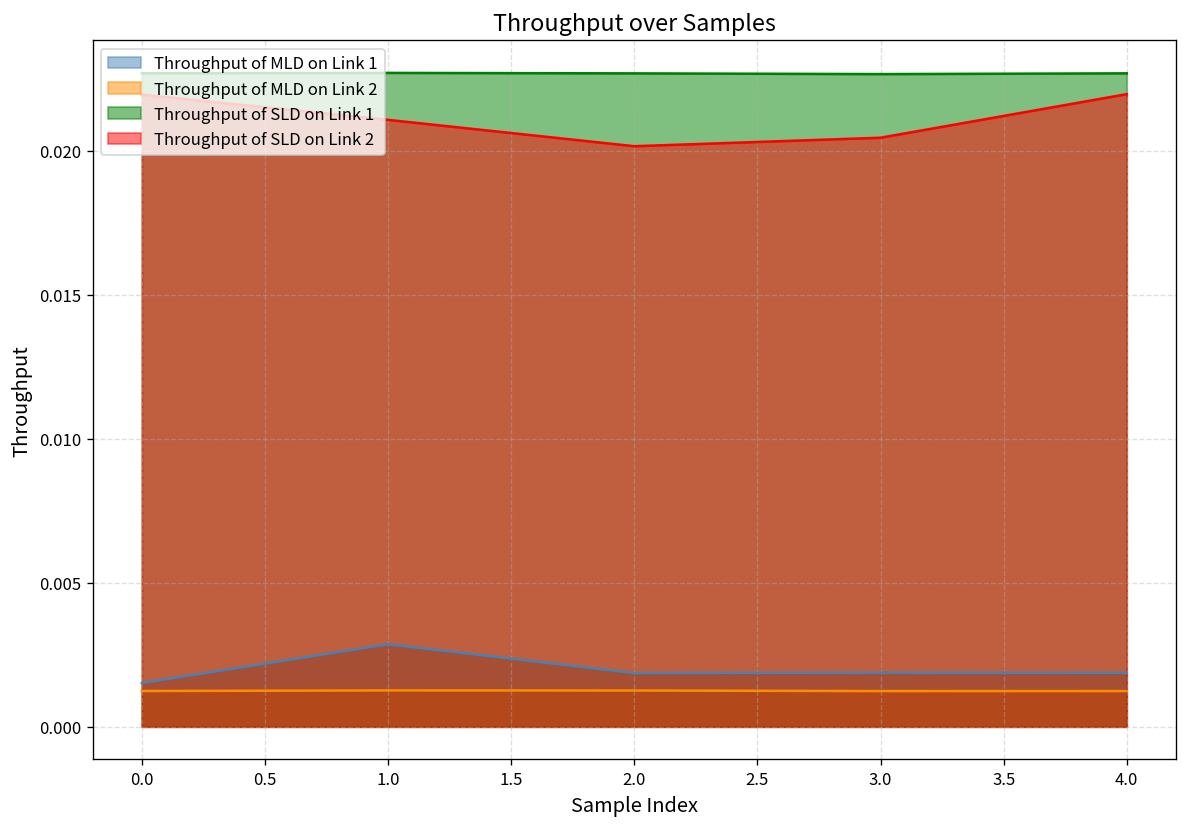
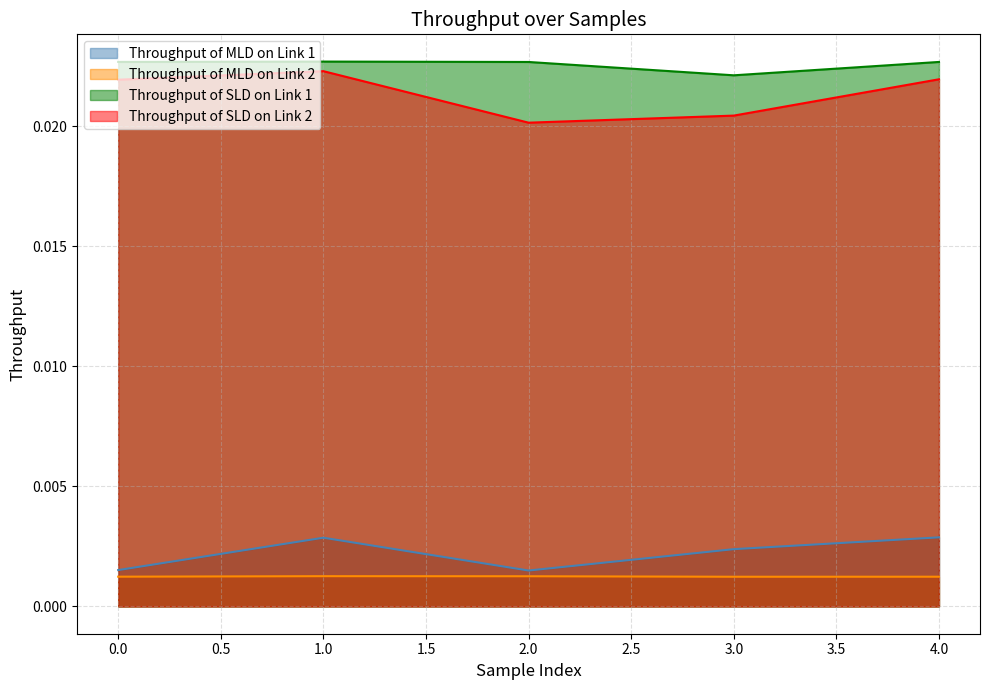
  {
    "Throughput of MLD on Link 1": {
      "0.0": 0.0015,
      "1.0": 0.0029,
-     "2.0": 0.0019,
-     "3.0": 0.0019,
-     "4.0": 0.0019
+     "2.0": 0.0015,
+     "3.0": 0.0024,
+     "4.0": 0.0029
    },
    "Throughput of MLD on Link 2": {
      "0.0": 0.0012,
      "1.0": 0.0013,
      "2.0": 0.0013,
      "3.0": 0.0012,
      "4.0": 0.0012
    },
    "Throughput of SLD on Link 1": {
      "1.0": 0.0227,
      "2.0": 0.0227,
-     "3.0": 0.0227,
+     "3.0": 0.0221,
      "4.0": 0.0227
    },
    "Throughput of SLD on Link 2": {
-     "1.0": 0.0211,
+     "1.0": 0.0223,
      "2.0": 0.0202,
      "3.0": 0.0205,
      "4.0": 0.0220
    }
  }
